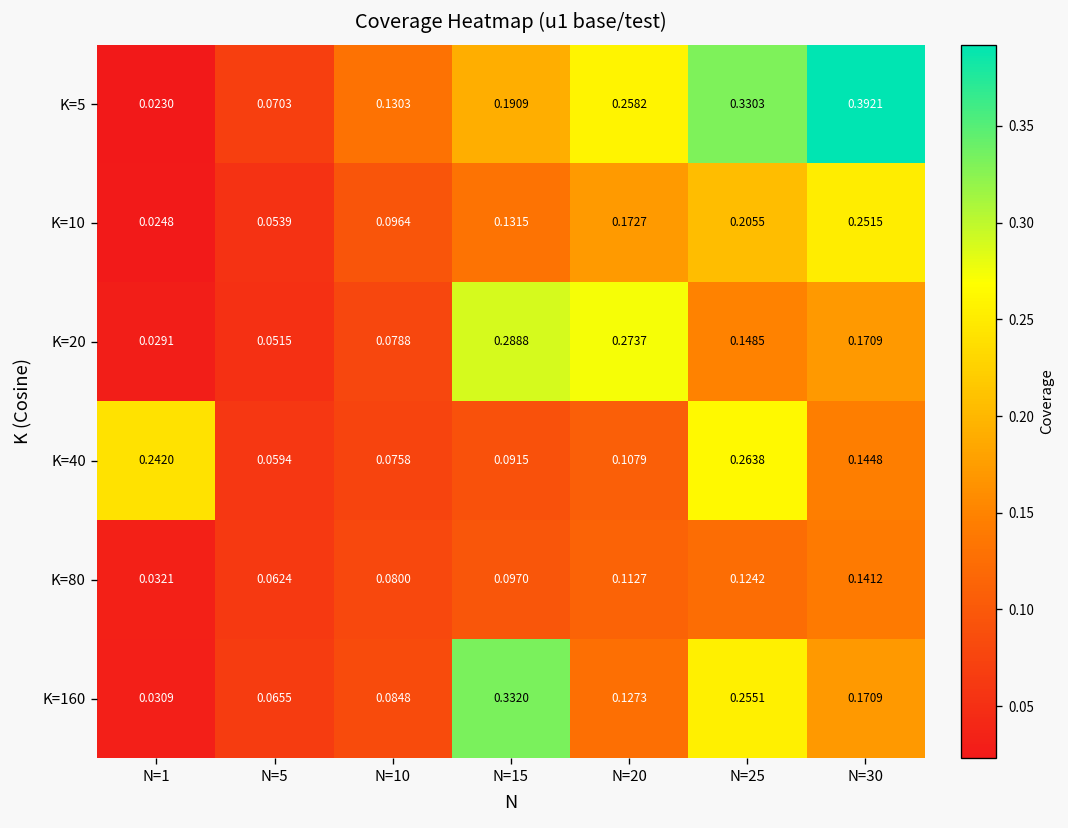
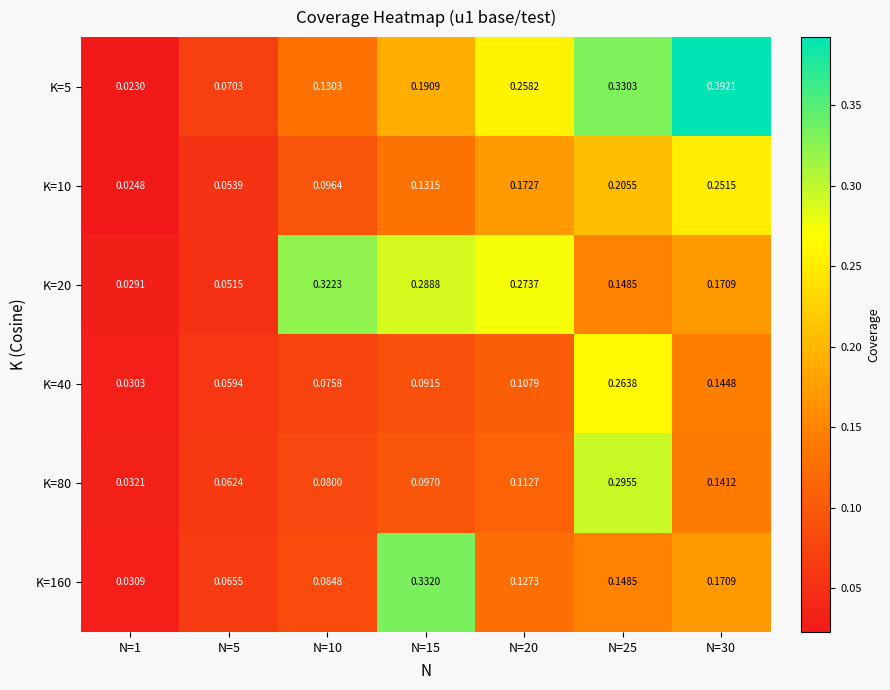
  {
    "K=5": {
      "N=1": 0.0230,
      "N=5": 0.0703,
      "N=10": 0.1303,
      "N=15": 0.1909,
      "N=20": 0.2582,
      "N=25": 0.3303,
      "N=30": 0.3921
    },
    "K=10": {
      "N=1": 0.0248,
      "N=5": 0.0539,
      "N=10": 0.0964,
      "N=15": 0.1315,
      "N=20": 0.1727,
      "N=25": 0.2055,
      "N=30": 0.2515
    },
    "K=20": {
      "N=1": 0.0291,
      "N=5": 0.0515,
-     "N=10": 0.0788,
+     "N=10": 0.3223,
      "N=15": 0.2888,
      "N=20": 0.2737,
      "N=25": 0.1485,
      "N=30": 0.1709
    },
    "K=40": {
-     "N=1": 0.2420,
+     "N=1": 0.0303,
      "N=5": 0.0594,
      "N=10": 0.0758,
      "N=15": 0.0915,
      "N=20": 0.1079,
      "N=25": 0.2638,
      "N=30": 0.1448
    },
    "K=80": {
      "N=1": 0.0321,
      "N=5": 0.0624,
      "N=10": 0.0800,
      "N=15": 0.0970,
      "N=20": 0.1127,
-     "N=25": 0.1242,
+     "N=25": 0.2955,
      "N=30": 0.1412
    },
    "K=160": {
      "N=1": 0.0309,
      "N=5": 0.0655,
      "N=10": 0.0848,
      "N=15": 0.3320,
      "N=20": 0.1273,
-     "N=25": 0.2551,
+     "N=25": 0.1485,
      "N=30": 0.1709
    }
  }
